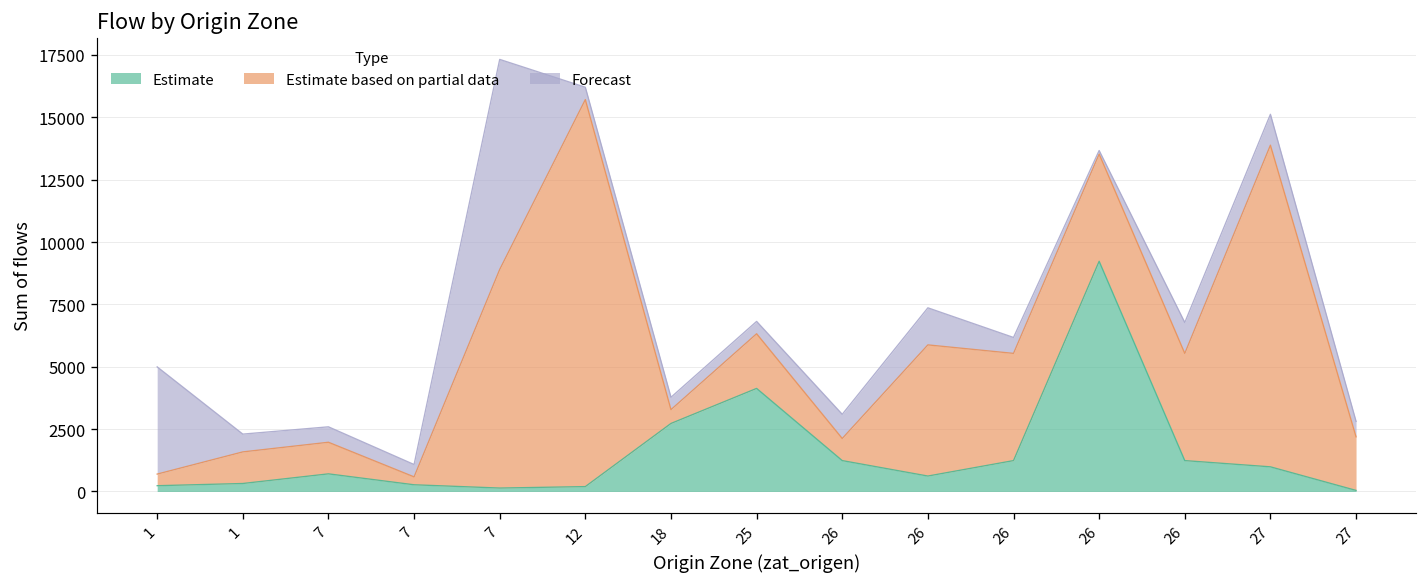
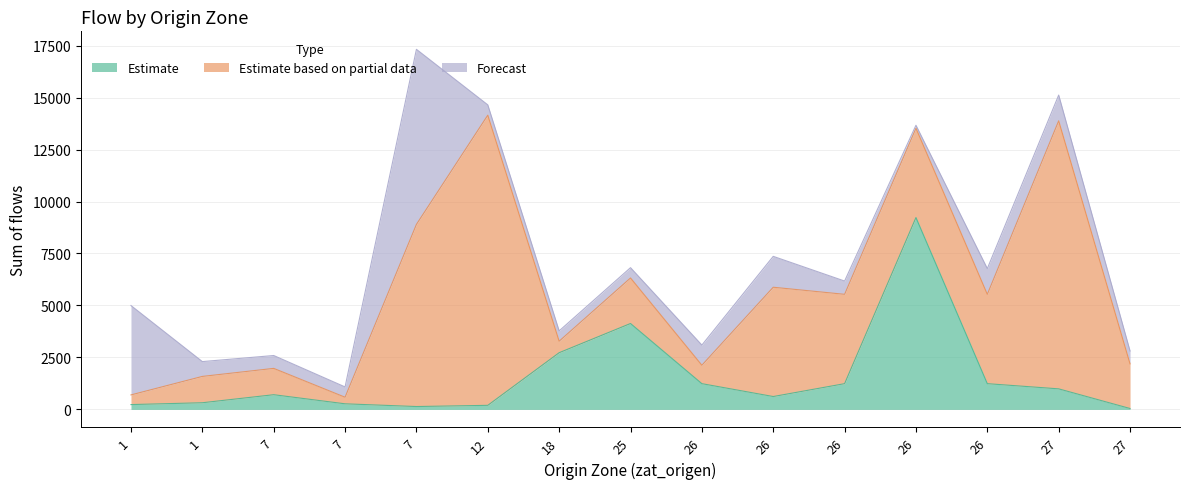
  {
    "Estimate": {
      "12": 200,
      "18": 2700,
      "25": 4100
    },
    "Estimate based on partial data": {
-     "12": 15500,
+     "12": 14000,
      "18": 600,
      "25": 2200
    },
    "Forecast": {
      "12": 500,
      "18": 500,
      "25": 500
    }
  }
